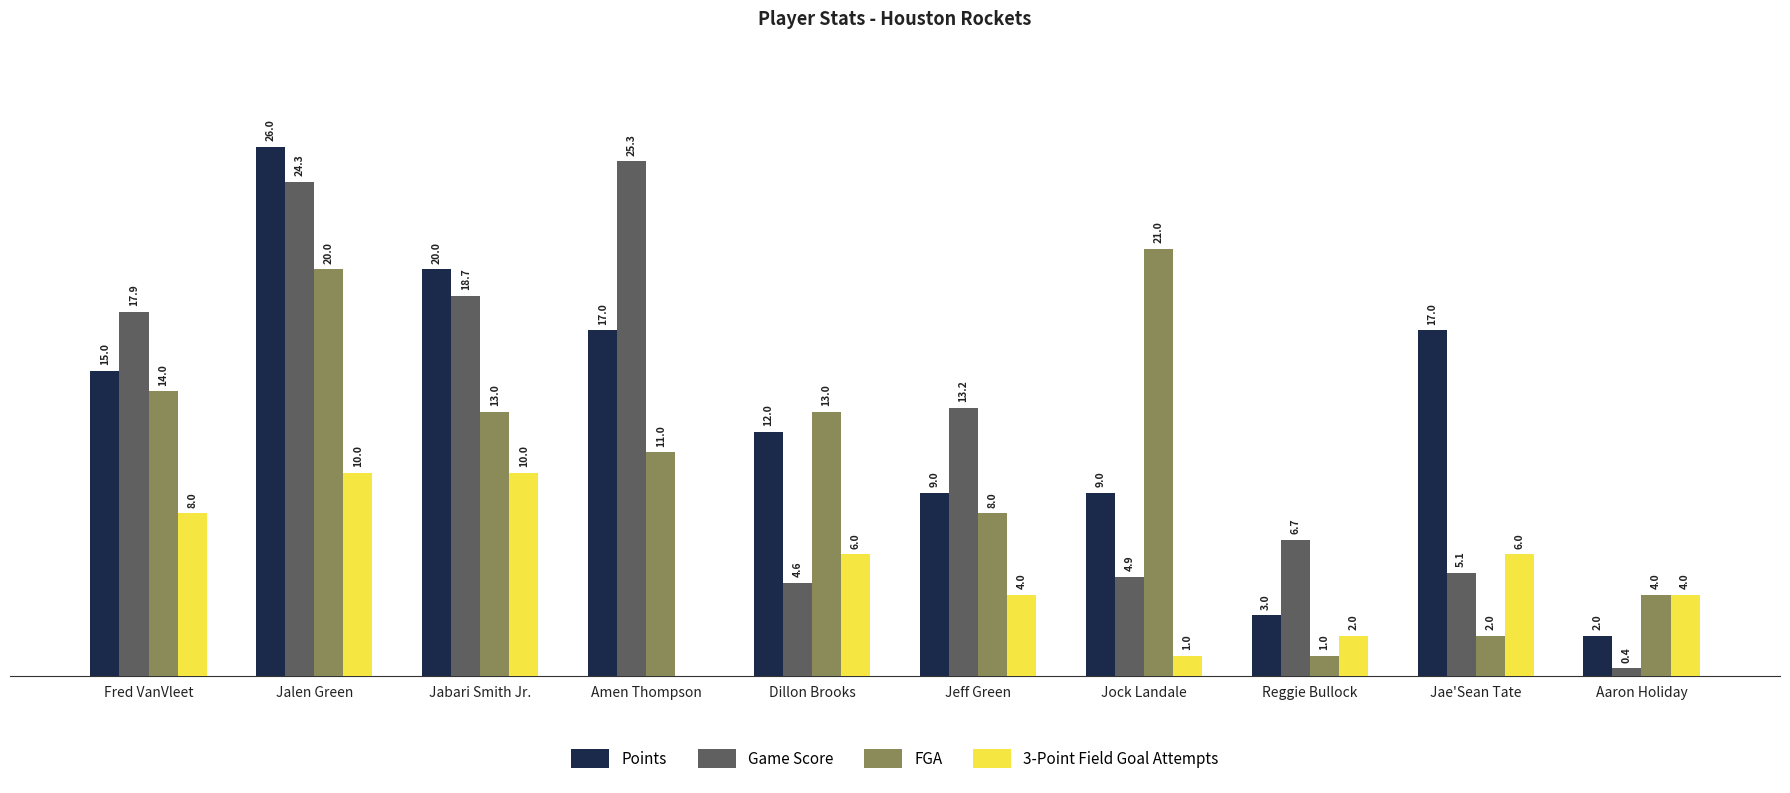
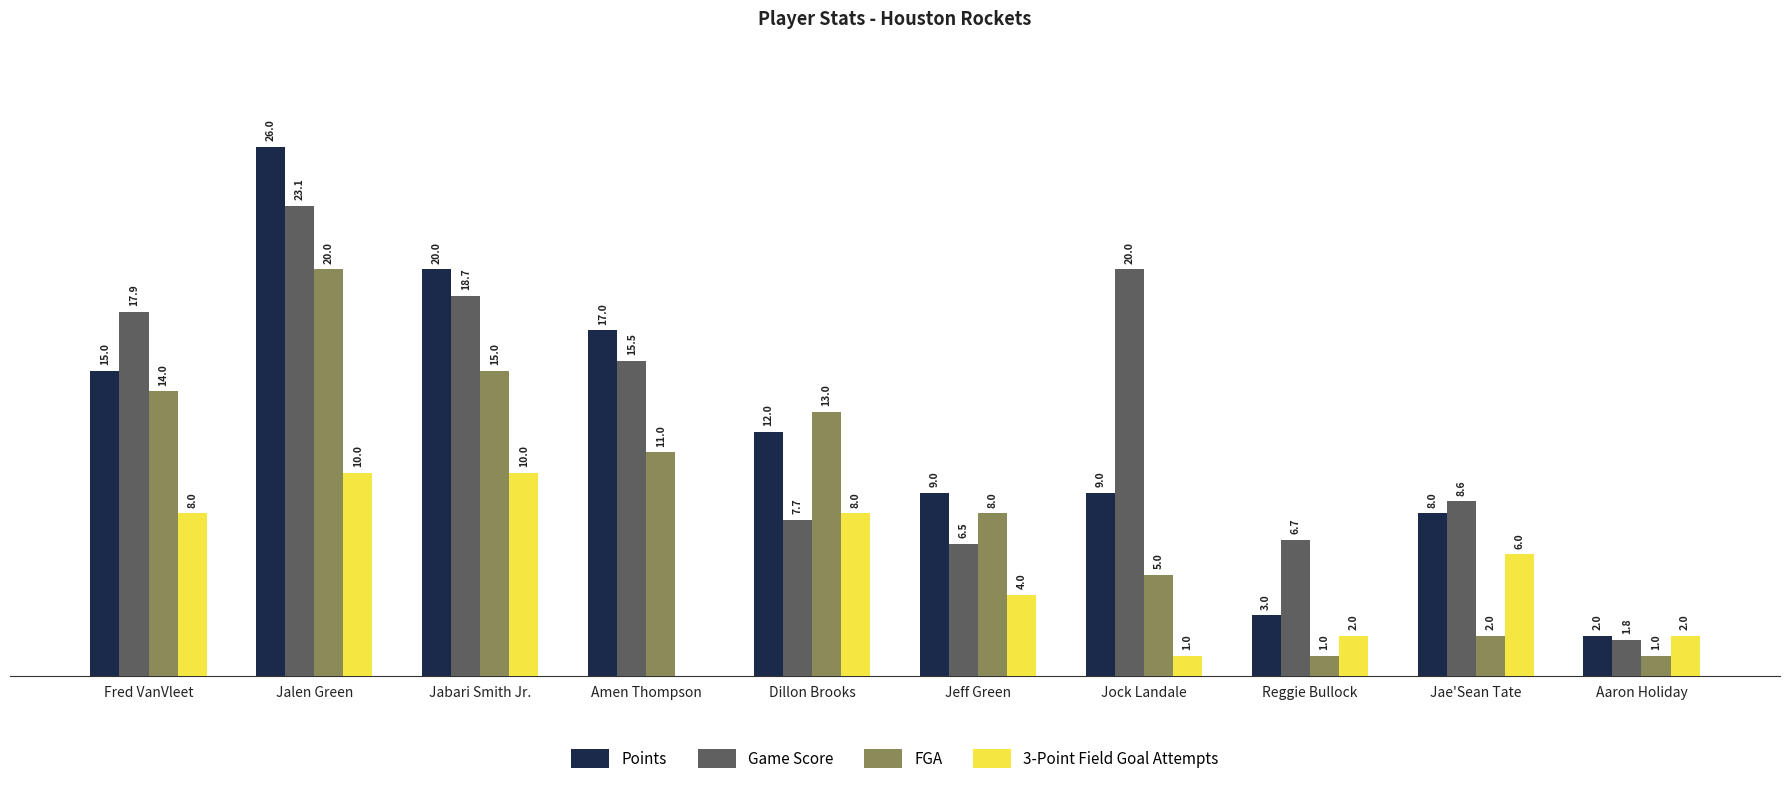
  {
    "Points": {
      "Fred VanVleet": 15.0,
      "Jalen Green": 26.0,
      "Jabari Smith Jr.": 20.0,
      "Amen Thompson": 17.0,
      "Dillon Brooks": 12.0,
      "Jeff Green": 9.0,
      "Jock Landale": 9.0,
      "Reggie Bullock": 3.0,
-     "Jae'Sean Tate": 17.0,
+     "Jae'Sean Tate": 8.0,
      "Aaron Holiday": 2.0
    },
    "Game Score": {
      "Fred VanVleet": 17.9,
-     "Jalen Green": 24.3,
+     "Jalen Green": 23.1,
      "Jabari Smith Jr.": 18.7,
-     "Amen Thompson": 25.3,
-     "Dillon Brooks": 4.6,
-     "Jeff Green": 13.2,
-     "Jock Landale": 4.9,
+     "Amen Thompson": 15.5,
+     "Dillon Brooks": 7.7,
+     "Jeff Green": 6.5,
+     "Jock Landale": 20.0,
      "Reggie Bullock": 6.7,
-     "Jae'Sean Tate": 5.1,
-     "Aaron Holiday": 0.4
+     "Jae'Sean Tate": 8.6,
+     "Aaron Holiday": 1.8
    },
    "FGA": {
      "Fred VanVleet": 14.0,
      "Jalen Green": 20.0,
-     "Jabari Smith Jr.": 13.0,
+     "Jabari Smith Jr.": 15.0,
      "Amen Thompson": 11.0,
      "Dillon Brooks": 13.0,
      "Jeff Green": 8.0,
-     "Jock Landale": 21.0,
+     "Jock Landale": 5.0,
      "Reggie Bullock": 1.0,
      "Jae'Sean Tate": 2.0,
-     "Aaron Holiday": 4.0
+     "Aaron Holiday": 1.0
    },
    "3-Point Field Goal Attempts": {
      "Fred VanVleet": 8.0,
      "Jalen Green": 10.0,
      "Jabari Smith Jr.": 10.0,
-     "Dillon Brooks": 6.0,
+     "Dillon Brooks": 8.0,
      "Jeff Green": 4.0,
      "Jock Landale": 1.0,
      "Reggie Bullock": 2.0,
      "Jae'Sean Tate": 6.0,
-     "Aaron Holiday": 4.0
+     "Aaron Holiday": 2.0
    }
  }
